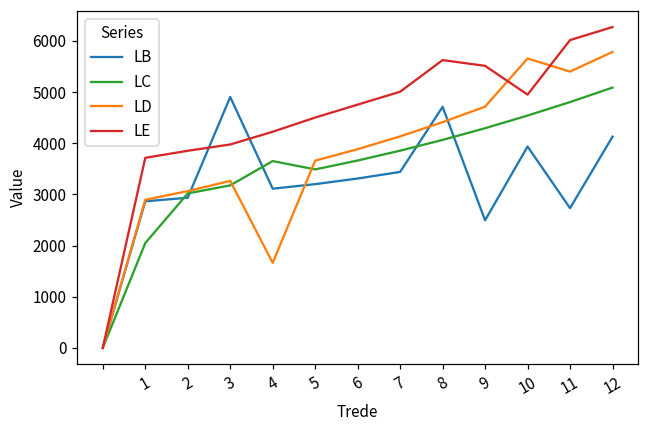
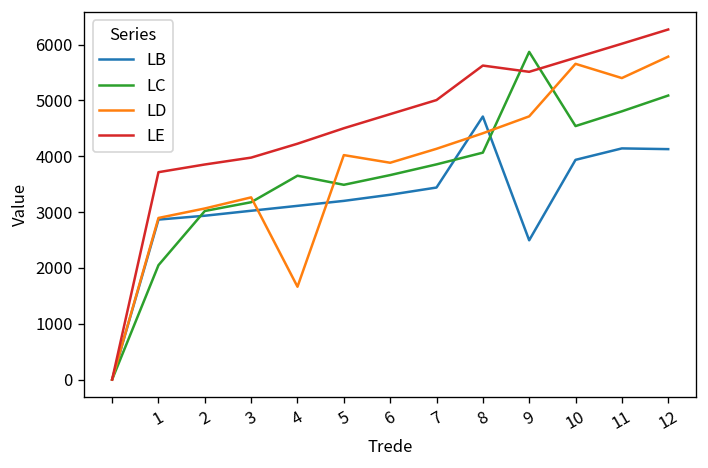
  {
    "LB": {
      "2": 2900,
-     "3": 4900,
+     "3": 3000,
      "4": 3100,
      "5": 3200,
      "6": 3300,
      "7": 3400,
      "8": 4700,
      "9": 2500,
      "10": 3900,
-     "11": 2700,
+     "11": 4100,
      "12": 4100
    },
    "LC": {
      "1": 2000,
      "3": 3200,
      "4": 3700,
      "5": 3500,
      "6": 3700,
      "7": 3900,
      "8": 4100,
-     "9": 4300,
+     "9": 5900,
      "10": 4500,
      "11": 4800,
      "12": 5100
    },
    "LD": {
      "3": 3300,
      "4": 1700,
-     "5": 3700,
+     "5": 4000,
      "6": 3900,
      "7": 4100,
      "8": 4400,
      "9": 4700,
      "10": 5700,
      "11": 5400,
      "12": 5800
    },
    "LE": {
      "1": 3700,
      "2": 3900,
      "3": 4000,
      "4": 4200,
      "5": 4500,
      "6": 4800,
      "7": 5000,
      "8": 5600,
      "9": 5500,
-     "10": 4900,
+     "10": 5800,
      "11": 6000,
      "12": 6300
    }
  }
